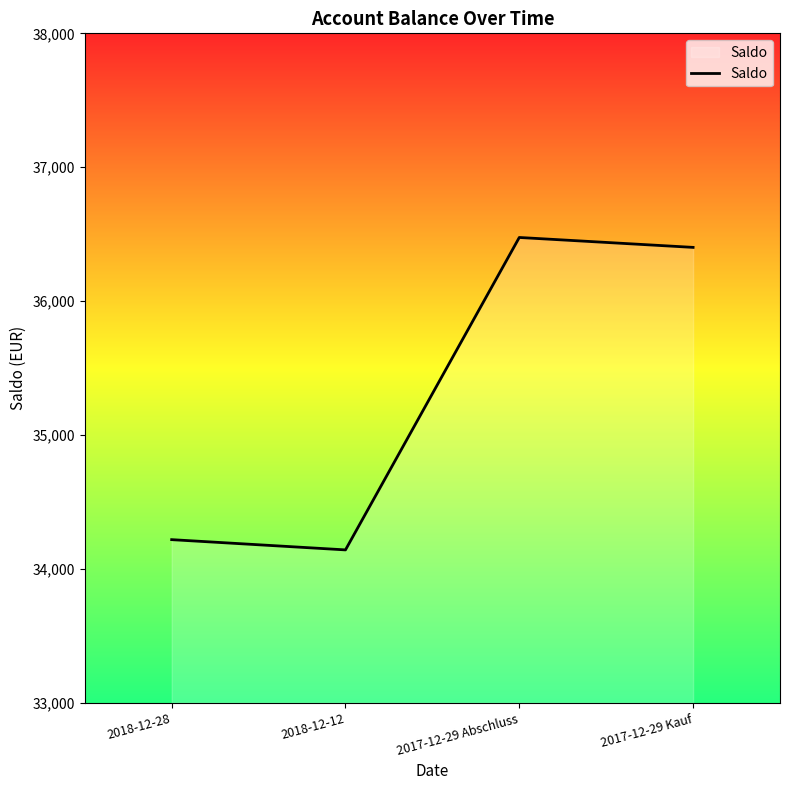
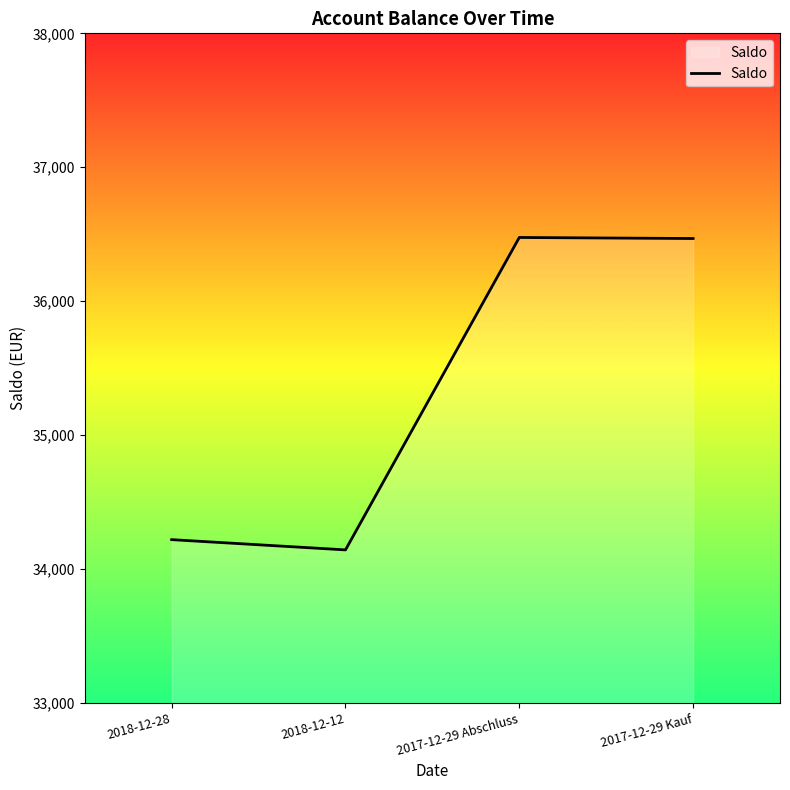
  {
    "2018-12-28": "34,220",
    "2018-12-12": "34,140",
    "2017-12-29 Abschluss": "36,480",
-   "2017-12-29 Kauf": "36,400"
+   "2017-12-29 Kauf": "36,470"
  }
